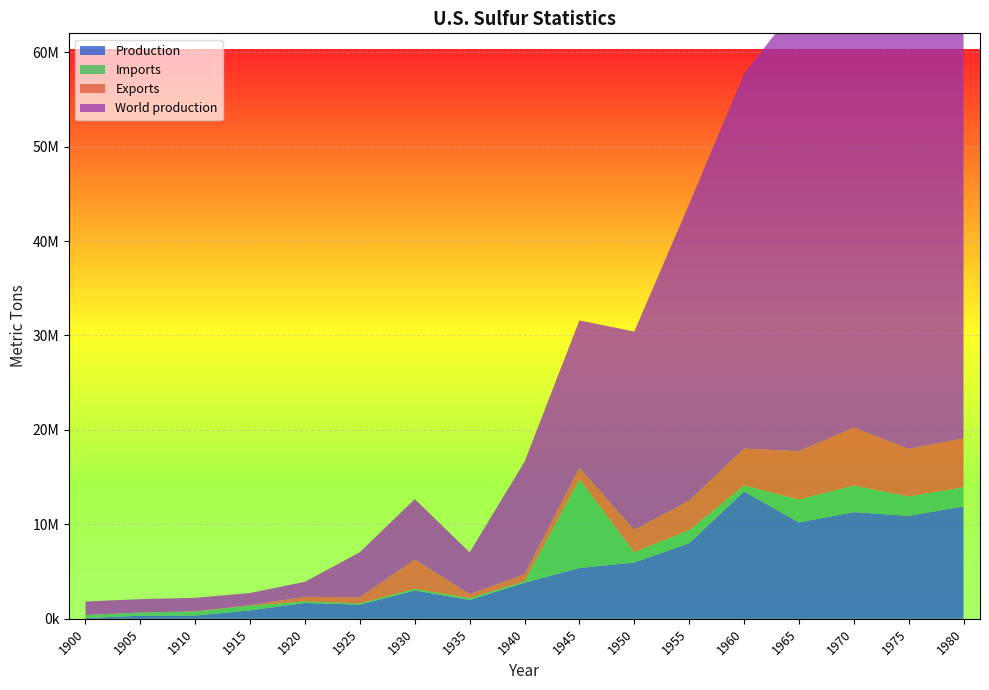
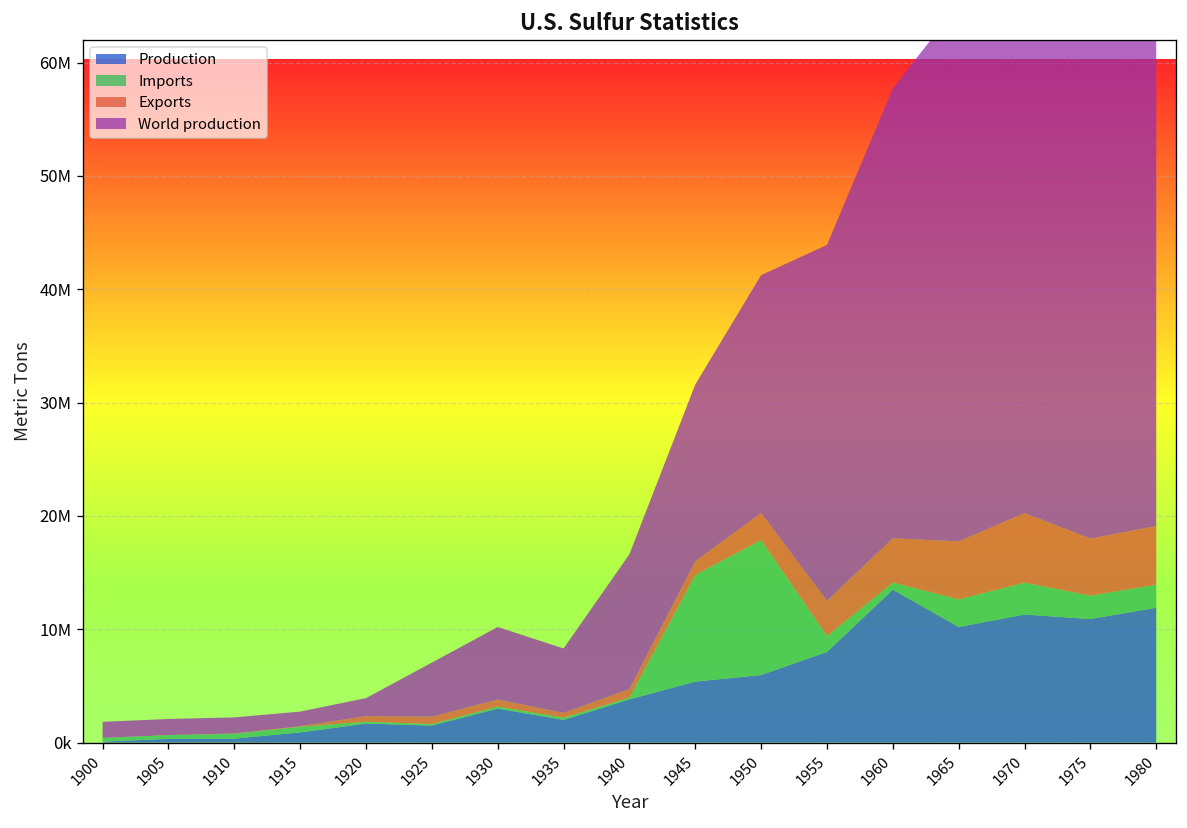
  {
    "Production": {
      "1905": 0,
      "1910": 0,
      "1915": 1000000,
      "1945": 5000000,
      "1950": 6000000,
      "1955": 8000000,
      "1960": 13000000,
      "1965": 10000000,
      "1970": 11000000,
      "1975": 11000000,
      "1980": 12000000
    },
    "Imports": {
      "1945": 9000000,
-     "1950": 1000000,
+     "1950": 12000000,
      "1955": 1000000,
      "1960": 1000000,
      "1965": 2000000,
      "1970": 3000000,
      "1975": 2000000,
      "1980": 2000000
    },
    "Exports": {
      "1920": 0,
      "1925": 1000000,
-     "1930": 3000000,
+     "1930": 1000000,
      "1935": 0,
      "1940": 1000000,
      "1945": 1000000,
      "1950": 2000000,
      "1955": 3000000,
      "1960": 4000000,
      "1965": 5000000,
      "1970": 6000000,
      "1975": 5000000,
      "1980": 5000000
    },
    "World production": {
      "1900": 1000000,
      "1905": 1000000,
      "1910": 1000000,
      "1915": 1000000,
      "1920": 2000000,
      "1925": 5000000,
      "1930": 6000000,
-     "1935": 4000000,
+     "1935": 6000000,
      "1940": 12000000,
      "1945": 16000000,
      "1950": 21000000,
      "1955": 31000000,
      "1960": 40000000
    }
  }
